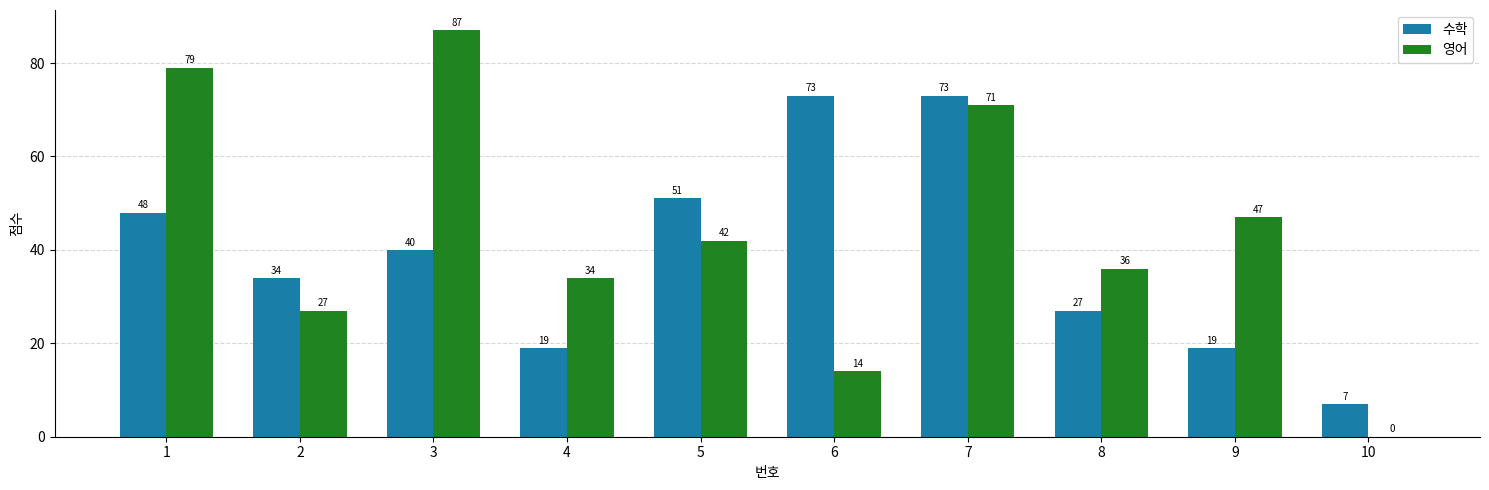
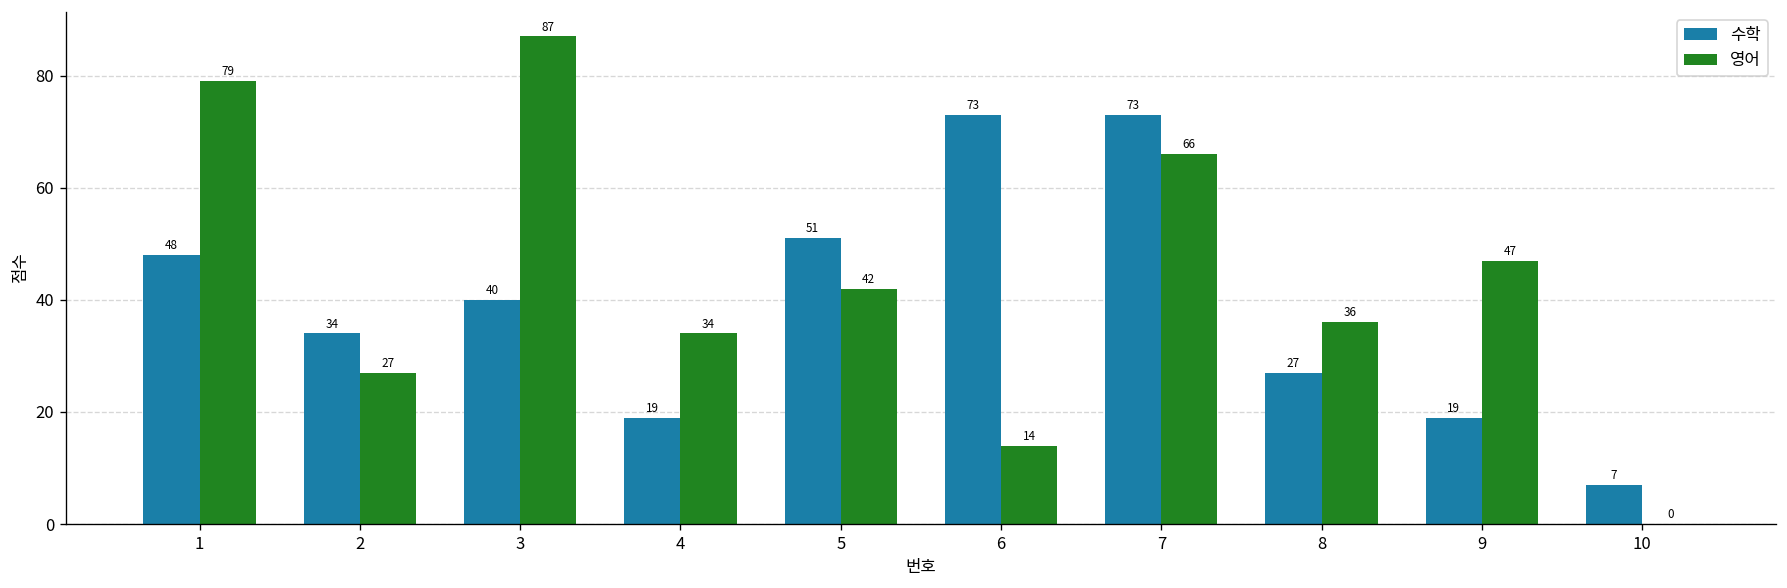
  {
    "수학": {
      "1": 48,
      "2": 34,
      "3": 40,
      "4": 19,
      "5": 51,
      "6": 73,
      "7": 73,
      "8": 27,
      "9": 19,
      "10": 7
    },
    "영어": {
      "1": 79,
      "2": 27,
      "3": 87,
      "4": 34,
      "5": 42,
      "6": 14,
-     "7": 71,
+     "7": 66,
      "8": 36,
      "9": 47,
      "10": 0
    }
  }
